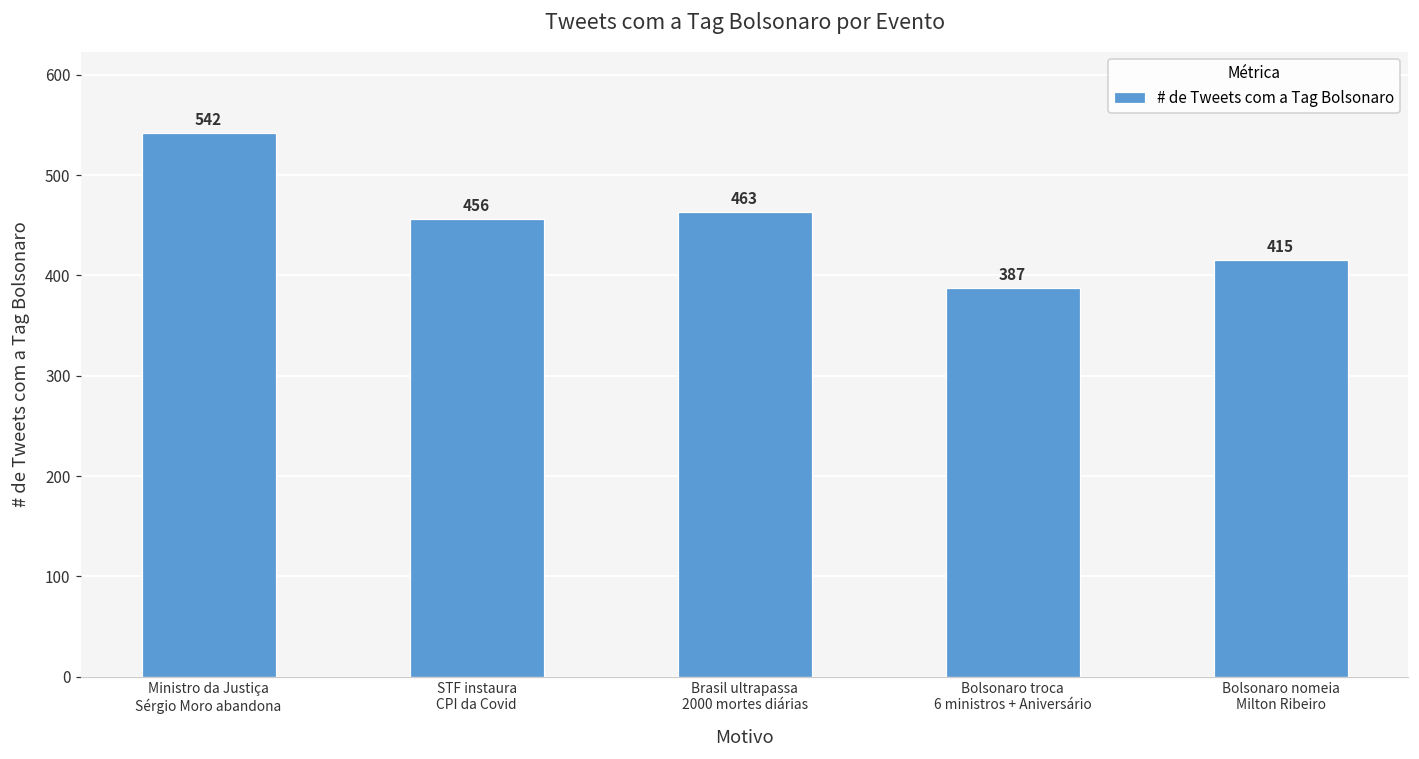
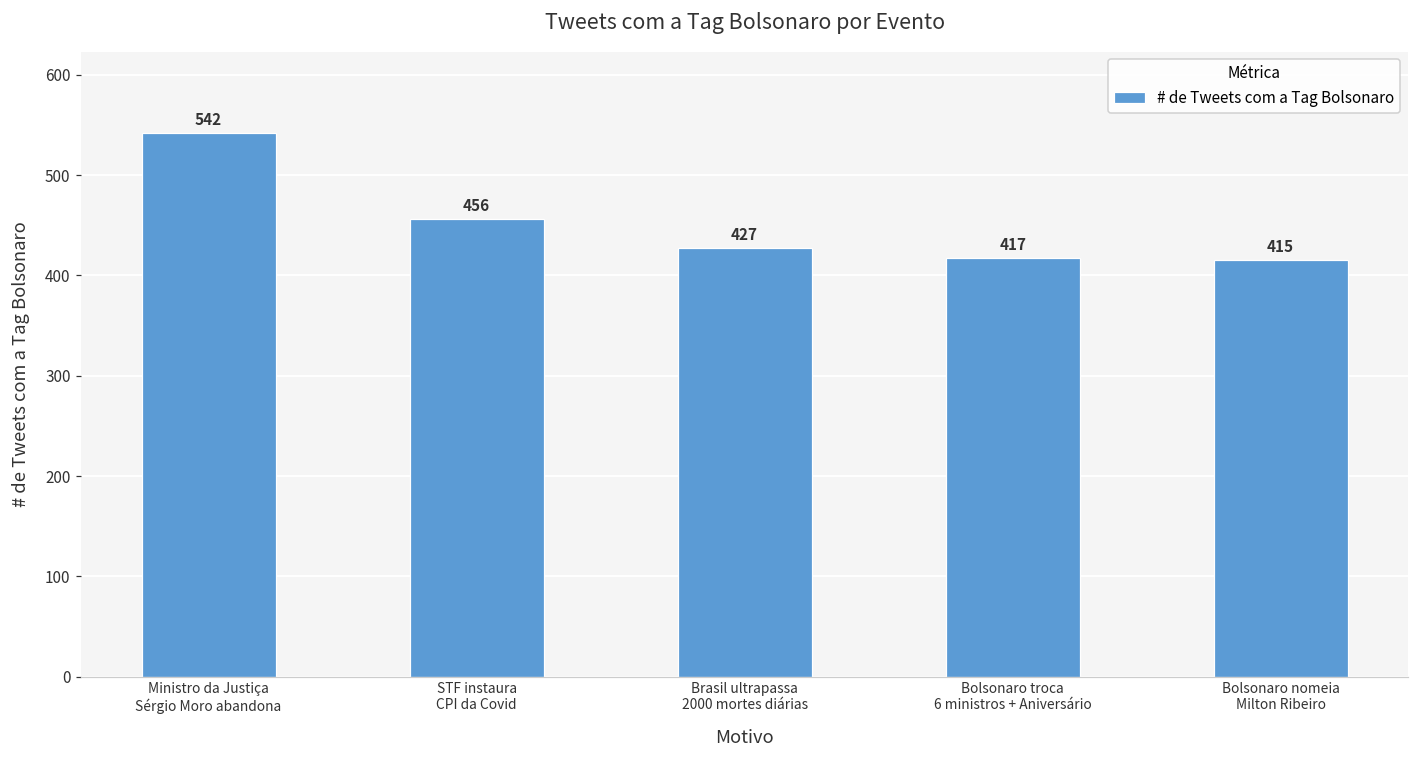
  {
    "Ministro da Justiça Sérgio Moro abandona": 542,
    "STF instaura CPI da Covid": 456,
-   "Brasil ultrapassa 2000 mortes diárias": 463,
-   "Bolsonaro troca 6 ministros + Aniversário": 387,
+   "Brasil ultrapassa 2000 mortes diárias": 427,
+   "Bolsonaro troca 6 ministros + Aniversário": 417,
    "Bolsonaro nomeia Milton Ribeiro": 415
  }
